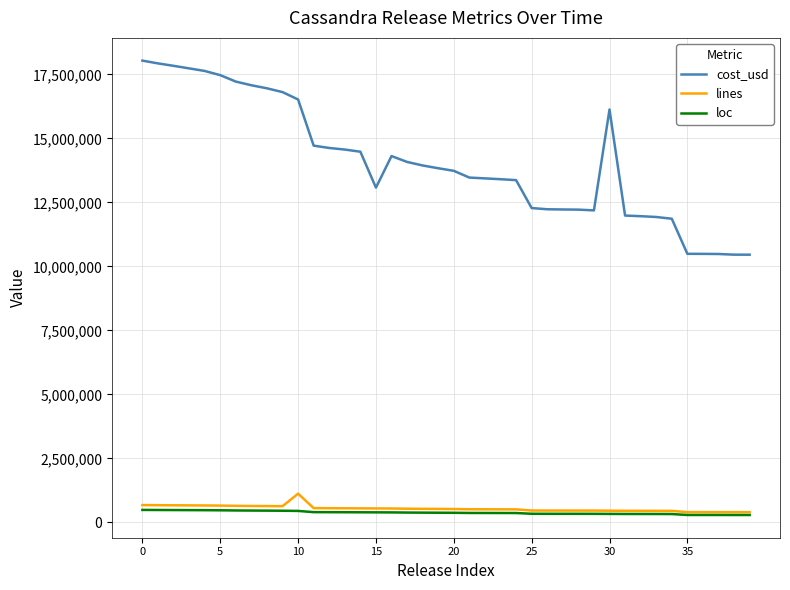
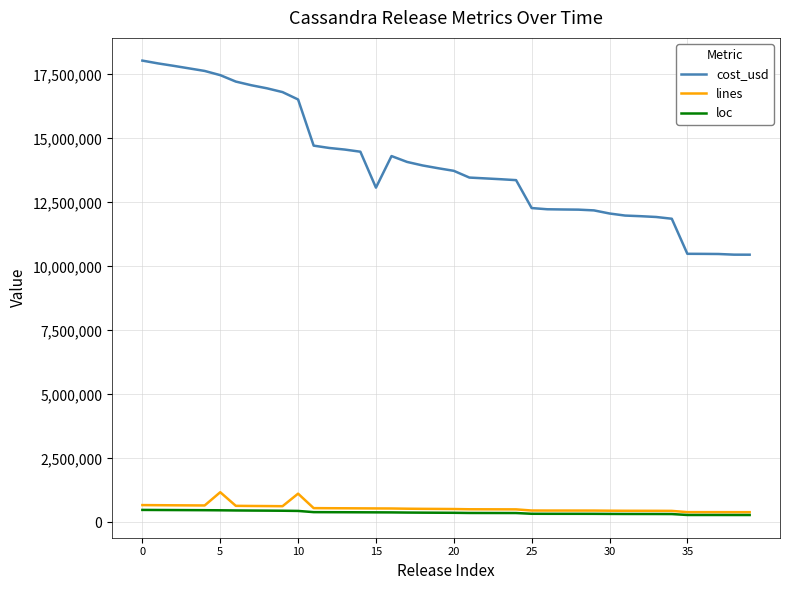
  {
    "cost_usd": {
      "0": "18,000,000",
      "5": "17,500,000",
      "10": "16,500,000",
      "15": "13,100,000",
      "20": "13,700,000",
      "25": "12,300,000",
-     "30": "16,100,000",
+     "30": "12,100,000",
      "35": "10,500,000"
    },
    "lines": {
      "0": "700,000",
-     "5": "700,000",
+     "5": "1,200,000",
      "10": "1,100,000",
      "15": "500,000",
      "20": "500,000",
      "25": "500,000",
      "30": "500,000",
      "35": "400,000"
    },
    "loc": {
      "0": "500,000",
      "5": "500,000",
      "10": "500,000",
      "15": "400,000",
      "20": "400,000",
      "25": "300,000",
      "30": "300,000",
      "35": "300,000"
    }
  }
